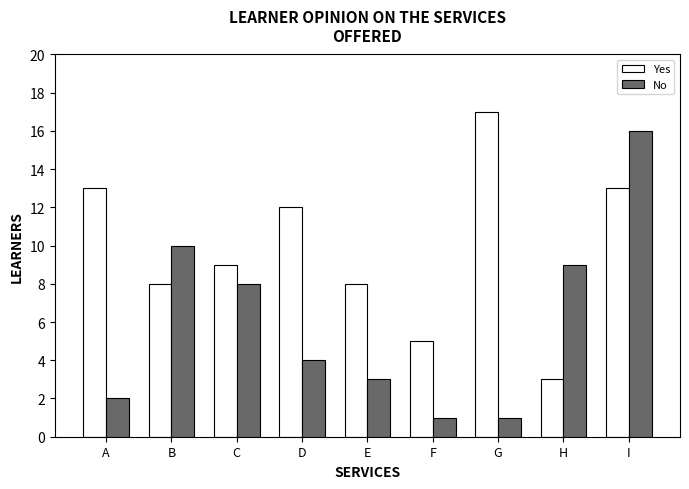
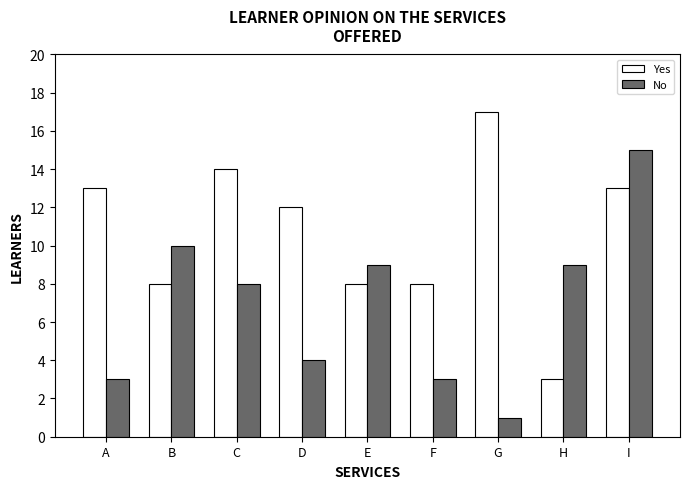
  {
    "Yes": {
      "A": 13,
      "B": 8,
-     "C": 9,
+     "C": 14,
      "D": 12,
      "E": 8,
-     "F": 5,
+     "F": 8,
      "G": 17,
      "H": 3,
      "I": 13
    },
    "No": {
-     "A": 2,
+     "A": 3,
      "B": 10,
      "C": 8,
      "D": 4,
-     "E": 3,
-     "F": 1,
+     "E": 9,
+     "F": 3,
      "G": 1,
      "H": 9,
-     "I": 16
+     "I": 15
    }
  }
